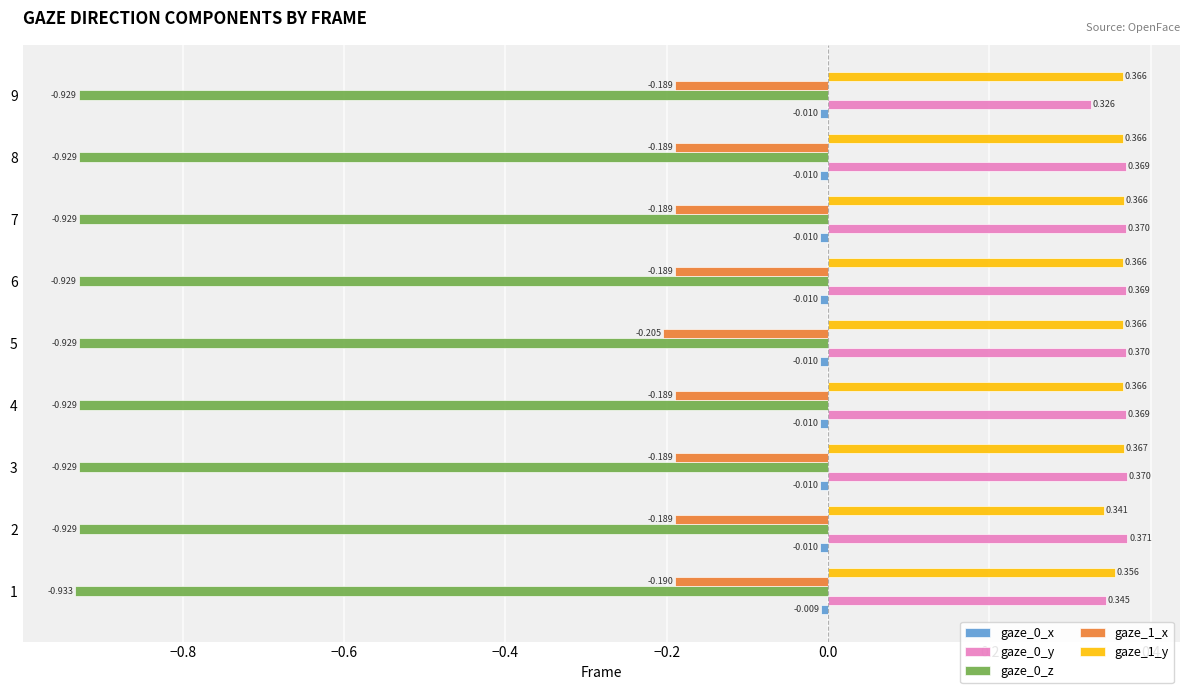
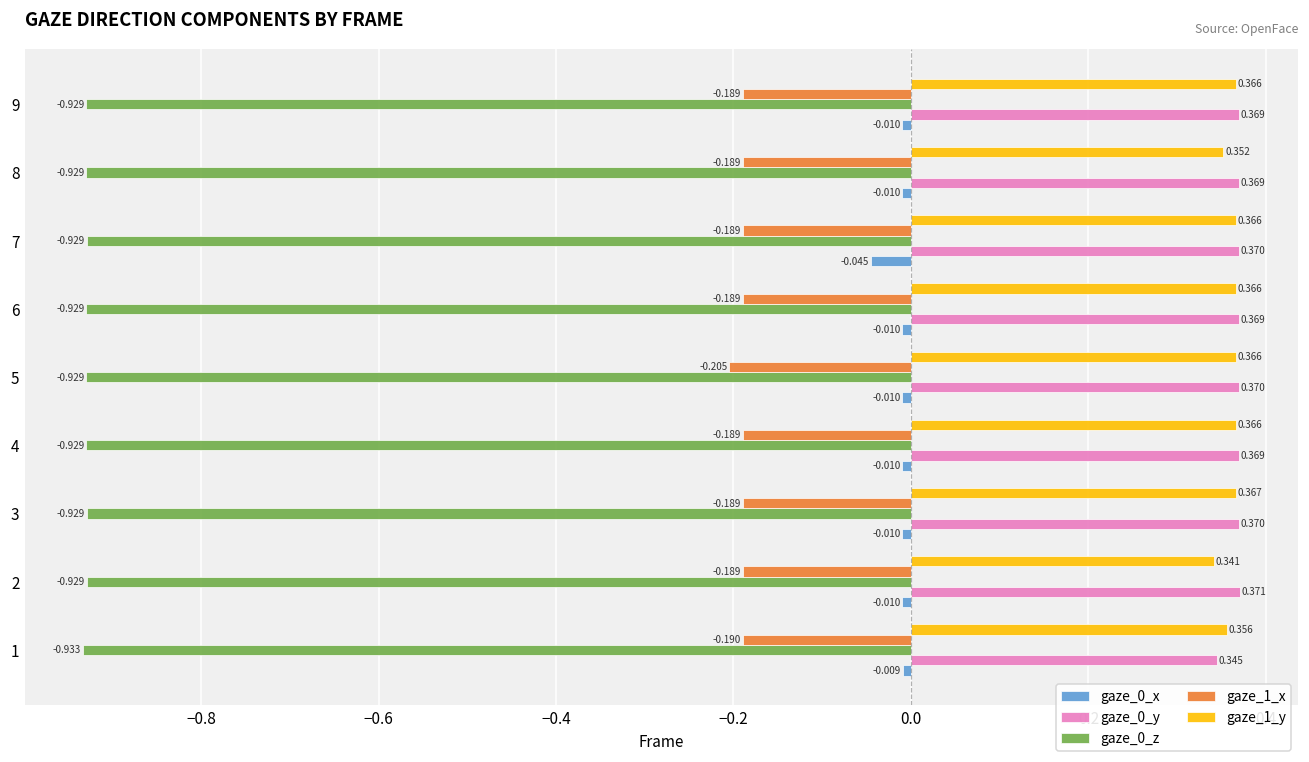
  {
    "gaze_0_x": {
      "9": -0.010,
      "8": -0.010,
-     "7": -0.010,
+     "7": -0.045,
      "6": -0.010,
      "5": -0.010,
      "4": -0.010,
      "3": -0.010,
      "2": -0.010,
      "1": -0.009
    },
    "gaze_0_y": {
-     "9": 0.326,
+     "9": 0.369,
      "8": 0.369,
      "7": 0.370,
      "6": 0.369,
      "5": 0.370,
      "4": 0.369,
      "3": 0.370,
      "2": 0.371,
      "1": 0.345
    },
    "gaze_0_z": {
      "9": -0.929,
      "8": -0.929,
      "7": -0.929,
      "6": -0.929,
      "5": -0.929,
      "4": -0.929,
      "3": -0.929,
      "2": -0.929,
      "1": -0.933
    },
    "gaze_1_x": {
      "9": -0.189,
      "8": -0.189,
      "7": -0.189,
      "6": -0.189,
      "5": -0.205,
      "4": -0.189,
      "3": -0.189,
      "2": -0.189,
      "1": -0.190
    },
    "gaze_1_y": {
      "9": 0.366,
-     "8": 0.366,
+     "8": 0.352,
      "7": 0.366,
      "6": 0.366,
      "5": 0.366,
      "4": 0.366,
      "3": 0.367,
      "2": 0.341,
      "1": 0.356
    }
  }
